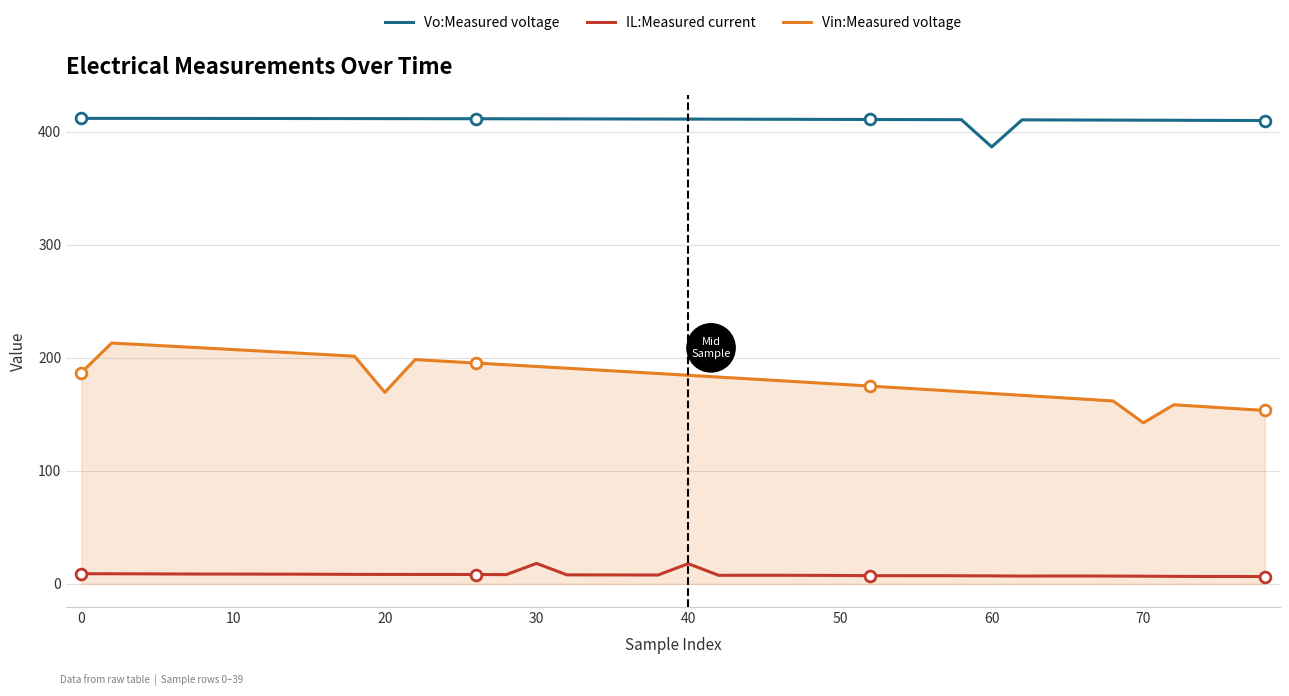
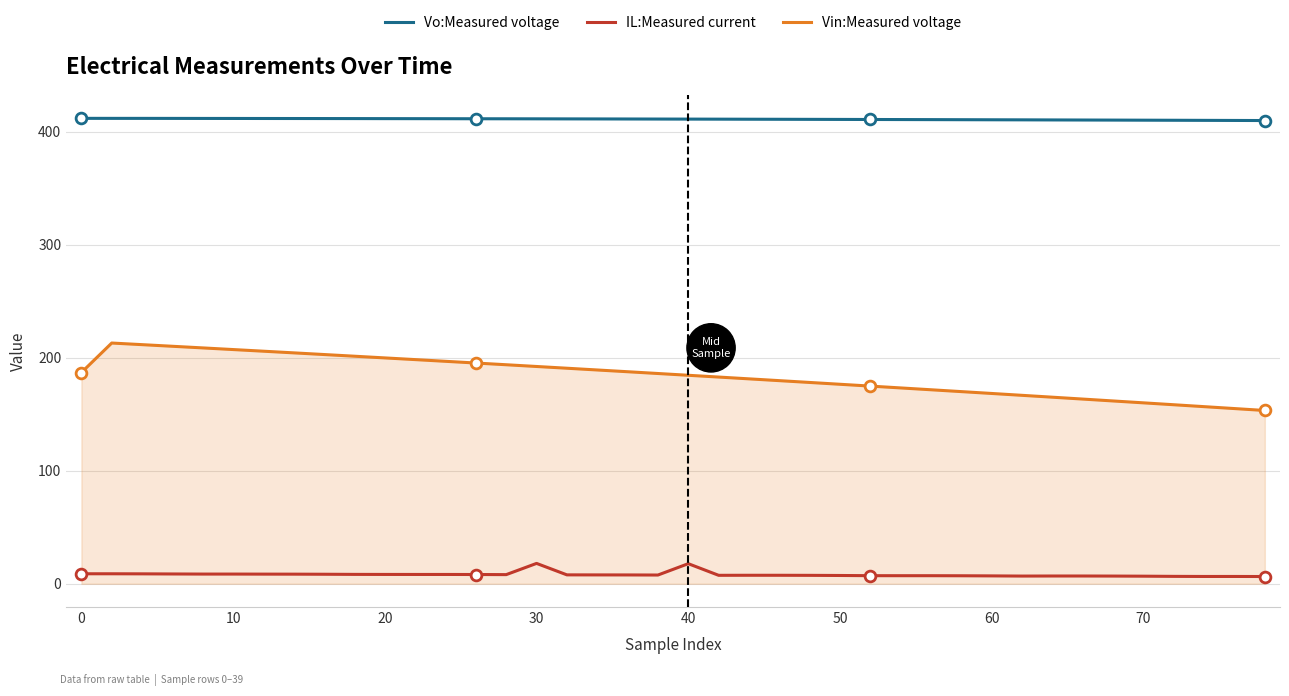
  {
    "Vo:Measured voltage": {
      "10": 412,
      "20": 412,
      "30": 411,
      "40": 411,
      "50": 411,
-     "60": 387,
+     "60": 411,
      "70": 410
    },
    "IL:Measured current": {
      "10": 9,
      "20": 8,
      "30": 18,
      "40": 18,
      "50": 7,
      "60": 7,
      "70": 7
    },
    "Vin:Measured voltage": {
      "10": 207,
-     "20": 169,
+     "20": 200,
      "30": 192,
      "40": 184,
      "50": 176,
      "60": 168,
-     "70": 142
+     "70": 160
    }
  }
